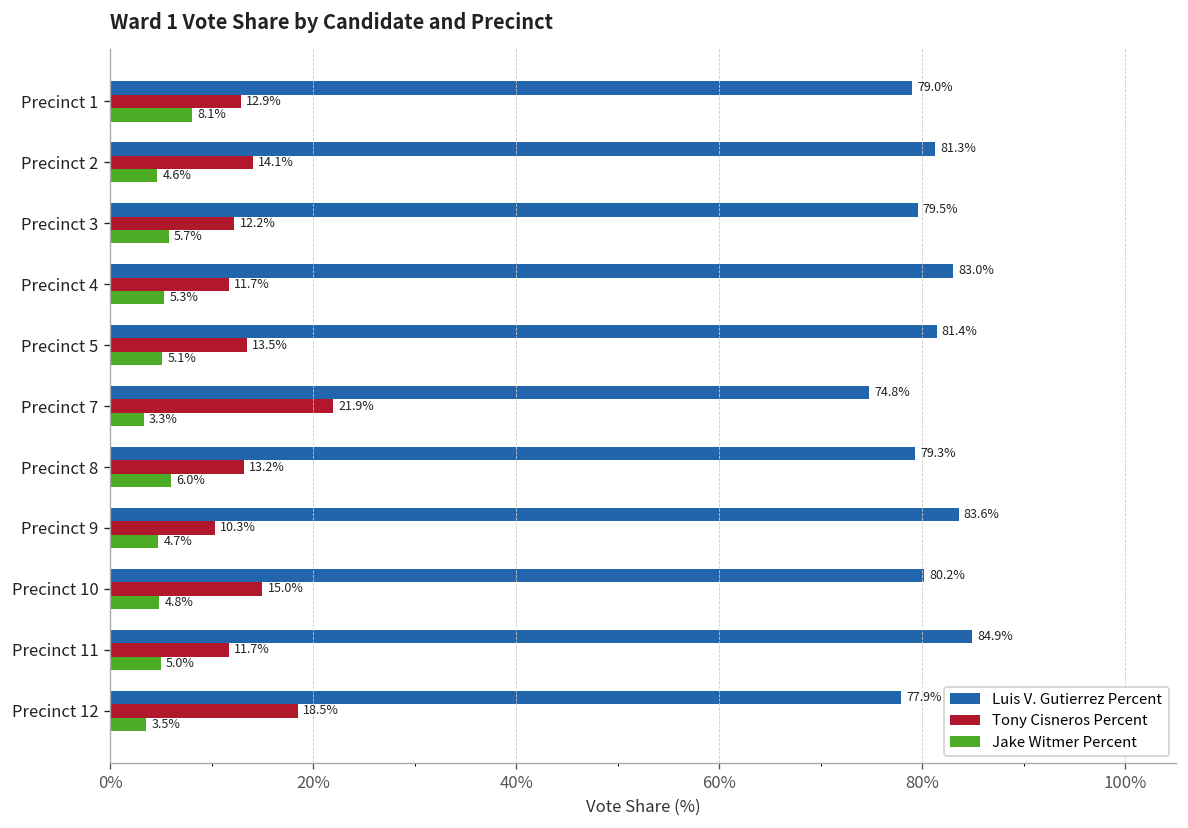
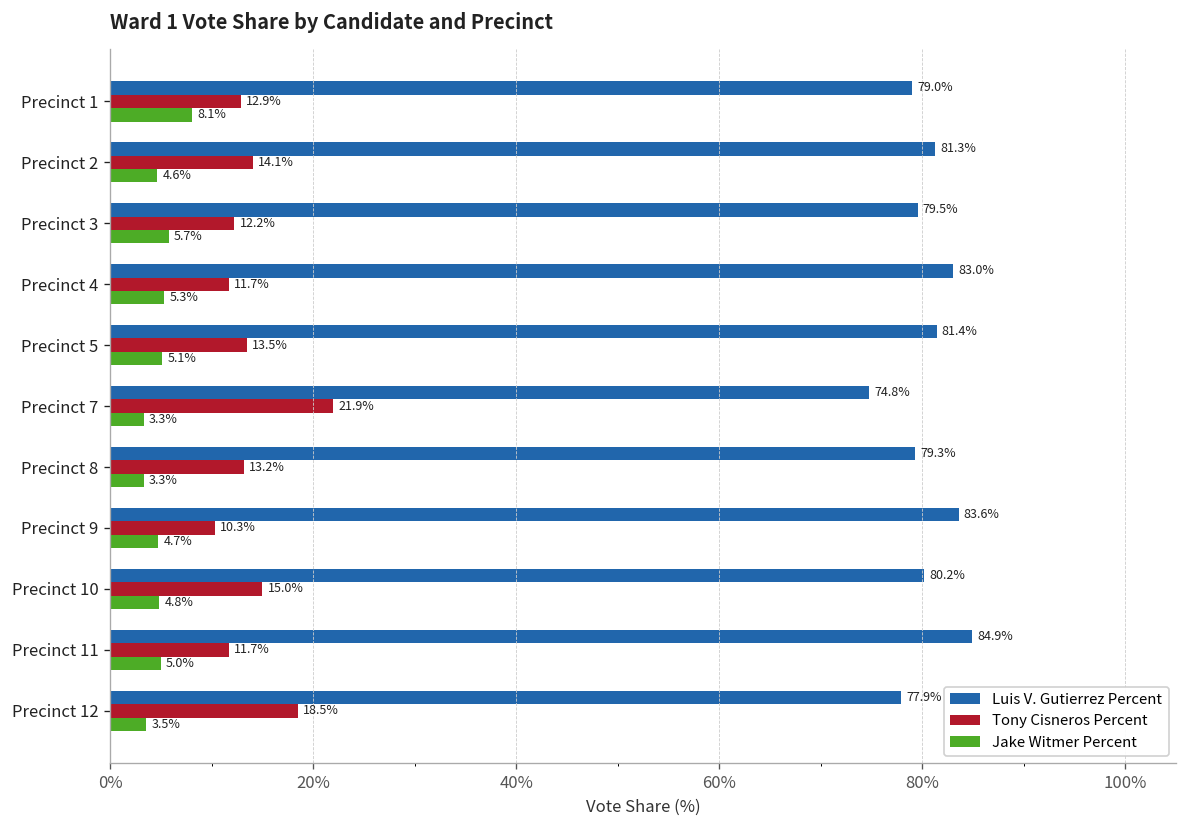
  {
    "Luis V. Gutierrez Percent": {
      "Precinct 1": "79.0%",
      "Precinct 2": "81.3%",
      "Precinct 3": "79.5%",
      "Precinct 4": "83.0%",
      "Precinct 5": "81.4%",
      "Precinct 7": "74.8%",
      "Precinct 8": "79.3%",
      "Precinct 9": "83.6%",
      "Precinct 10": "80.2%",
      "Precinct 11": "84.9%",
      "Precinct 12": "77.9%"
    },
    "Tony Cisneros Percent": {
      "Precinct 1": "12.9%",
      "Precinct 2": "14.1%",
      "Precinct 3": "12.2%",
      "Precinct 4": "11.7%",
      "Precinct 5": "13.5%",
      "Precinct 7": "21.9%",
      "Precinct 8": "13.2%",
      "Precinct 9": "10.3%",
      "Precinct 10": "15.0%",
      "Precinct 11": "11.7%",
      "Precinct 12": "18.5%"
    },
    "Jake Witmer Percent": {
      "Precinct 1": "8.1%",
      "Precinct 2": "4.6%",
      "Precinct 3": "5.7%",
      "Precinct 4": "5.3%",
      "Precinct 5": "5.1%",
      "Precinct 7": "3.3%",
-     "Precinct 8": "6.0%",
+     "Precinct 8": "3.3%",
      "Precinct 9": "4.7%",
      "Precinct 10": "4.8%",
      "Precinct 11": "5.0%",
      "Precinct 12": "3.5%"
    }
  }
